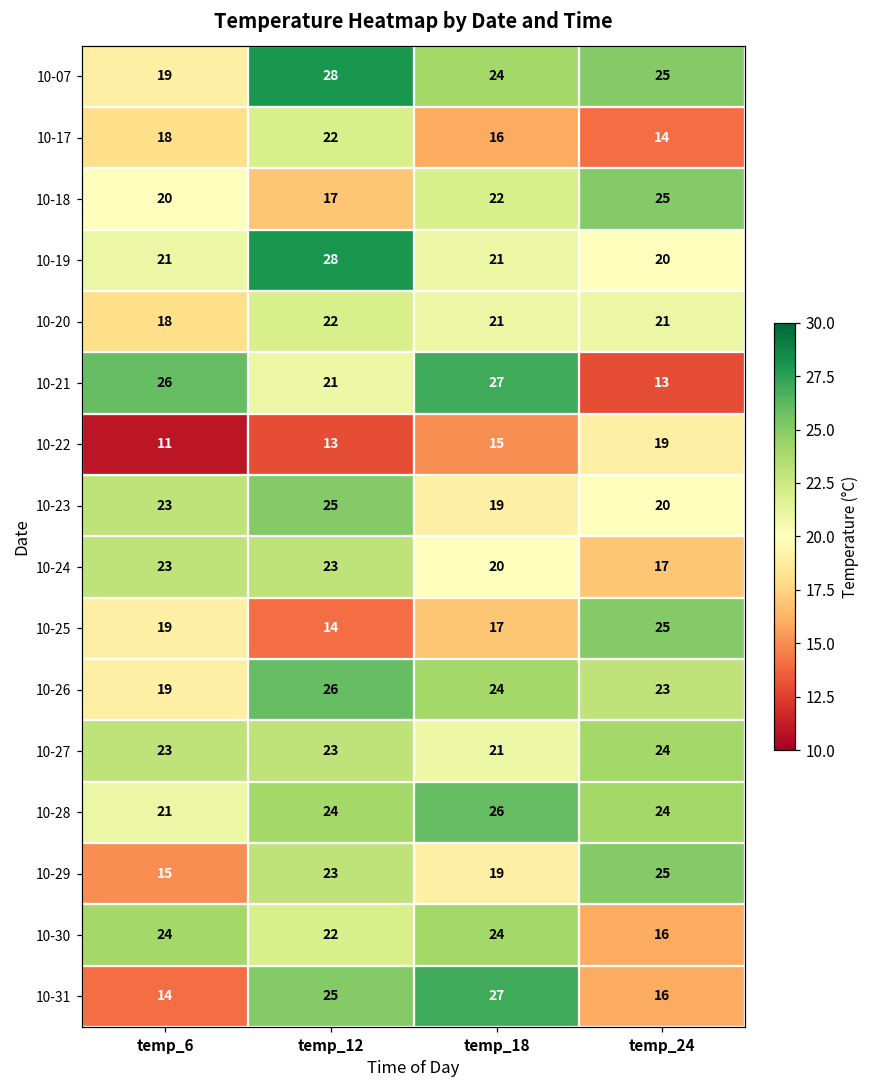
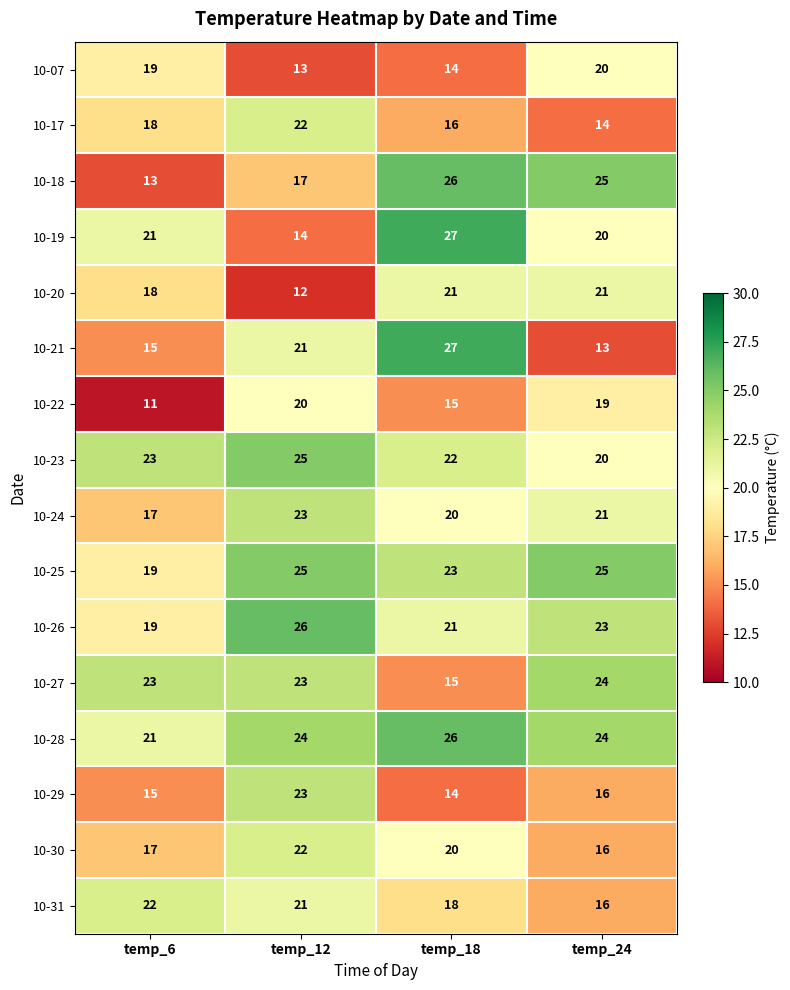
  {
    "10-07": {
      "temp_6": 19,
-     "temp_12": 28,
-     "temp_18": 24,
-     "temp_24": 25
+     "temp_12": 13,
+     "temp_18": 14,
+     "temp_24": 20
    },
    "10-17": {
      "temp_6": 18,
      "temp_12": 22,
      "temp_18": 16,
      "temp_24": 14
    },
    "10-18": {
-     "temp_6": 20,
+     "temp_6": 13,
      "temp_12": 17,
-     "temp_18": 22,
+     "temp_18": 26,
      "temp_24": 25
    },
    "10-19": {
      "temp_6": 21,
-     "temp_12": 28,
-     "temp_18": 21,
+     "temp_12": 14,
+     "temp_18": 27,
      "temp_24": 20
    },
    "10-20": {
      "temp_6": 18,
-     "temp_12": 22,
+     "temp_12": 12,
      "temp_18": 21,
      "temp_24": 21
    },
    "10-21": {
-     "temp_6": 26,
+     "temp_6": 15,
      "temp_12": 21,
      "temp_18": 27,
      "temp_24": 13
    },
    "10-22": {
      "temp_6": 11,
-     "temp_12": 13,
+     "temp_12": 20,
      "temp_18": 15,
      "temp_24": 19
    },
    "10-23": {
      "temp_6": 23,
      "temp_12": 25,
-     "temp_18": 19,
+     "temp_18": 22,
      "temp_24": 20
    },
    "10-24": {
-     "temp_6": 23,
+     "temp_6": 17,
      "temp_12": 23,
      "temp_18": 20,
-     "temp_24": 17
+     "temp_24": 21
    },
    "10-25": {
      "temp_6": 19,
-     "temp_12": 14,
-     "temp_18": 17,
+     "temp_12": 25,
+     "temp_18": 23,
      "temp_24": 25
    },
    "10-26": {
      "temp_6": 19,
      "temp_12": 26,
-     "temp_18": 24,
+     "temp_18": 21,
      "temp_24": 23
    },
    "10-27": {
      "temp_6": 23,
      "temp_12": 23,
-     "temp_18": 21,
+     "temp_18": 15,
      "temp_24": 24
    },
    "10-28": {
      "temp_6": 21,
      "temp_12": 24,
      "temp_18": 26,
      "temp_24": 24
    },
    "10-29": {
      "temp_6": 15,
      "temp_12": 23,
-     "temp_18": 19,
-     "temp_24": 25
+     "temp_18": 14,
+     "temp_24": 16
    },
    "10-30": {
-     "temp_6": 24,
+     "temp_6": 17,
      "temp_12": 22,
-     "temp_18": 24,
+     "temp_18": 20,
      "temp_24": 16
    },
    "10-31": {
-     "temp_6": 14,
-     "temp_12": 25,
-     "temp_18": 27,
+     "temp_6": 22,
+     "temp_12": 21,
+     "temp_18": 18,
      "temp_24": 16
    }
  }
